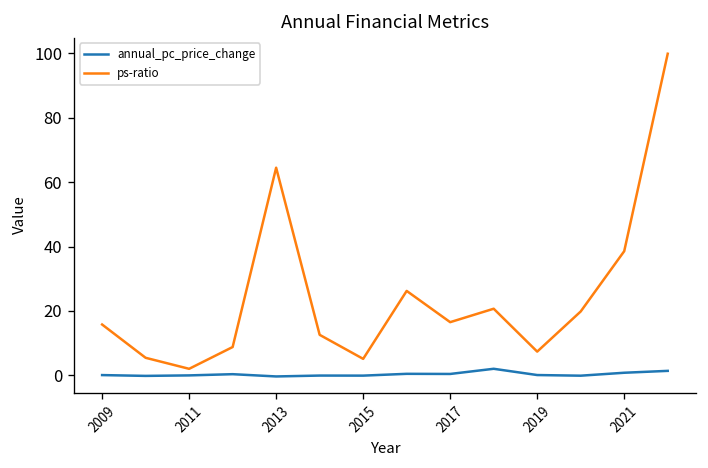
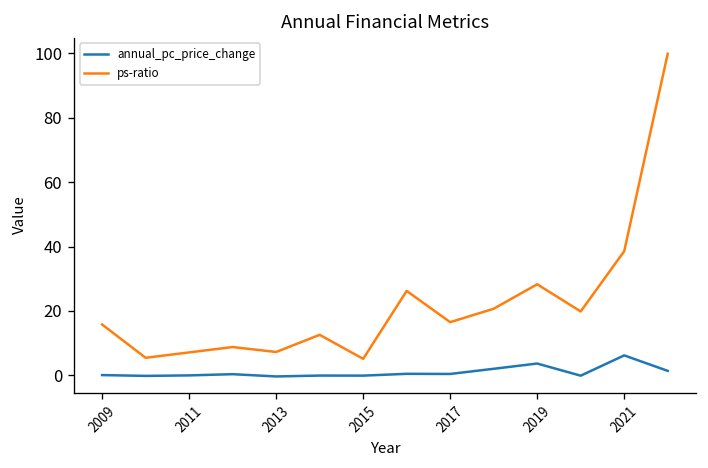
  {
    "annual_pc_price_change": {
      "2009": 0,
      "2011": 0,
      "2013": 0,
      "2015": 0,
      "2017": 0,
-     "2019": 0,
-     "2021": 1
+     "2019": 4,
+     "2021": 6
    },
    "ps-ratio": {
      "2009": 16,
-     "2011": 2,
-     "2013": 64,
+     "2011": 7,
+     "2013": 7,
      "2015": 5,
      "2017": 17,
-     "2019": 7,
+     "2019": 28,
      "2021": 39
    }
  }
